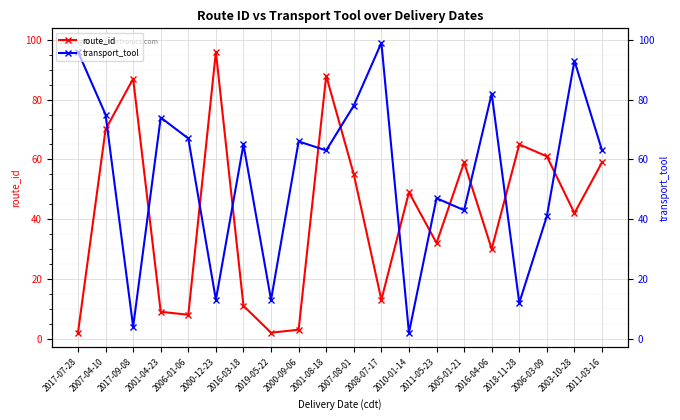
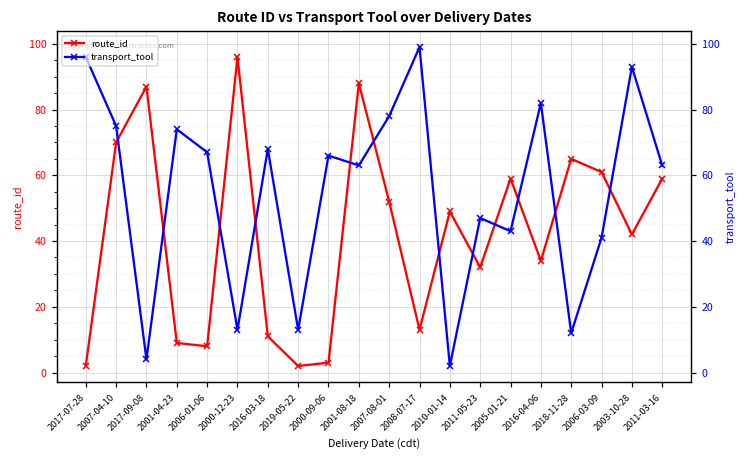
  {
    "route_id": {
      "2017-07-28": 2,
      "2007-04-10": 70,
      "2017-09-08": 87,
      "2001-04-23": 9,
      "2006-01-06": 8,
      "2000-12-23": 96,
      "2016-03-18": 11,
      "2019-05-22": 2,
      "2000-09-06": 3,
      "2001-08-18": 88,
-     "2007-08-01": 55,
+     "2007-08-01": 52,
      "2008-07-17": 13,
      "2010-01-14": 49,
      "2011-05-23": 32,
      "2005-01-21": 59,
-     "2016-04-06": 30,
+     "2016-04-06": 34,
      "2018-11-28": 65,
      "2006-03-09": 61,
      "2003-10-28": 42,
      "2011-03-16": 59
    },
    "transport_tool": {
      "2007-04-10": 75,
      "2017-09-08": 4,
      "2001-04-23": 74,
      "2006-01-06": 67,
      "2000-12-23": 13,
-     "2016-03-18": 65,
+     "2016-03-18": 68,
      "2019-05-22": 13,
      "2000-09-06": 66,
      "2001-08-18": 63,
      "2007-08-01": 78,
      "2008-07-17": 99,
      "2010-01-14": 2,
      "2011-05-23": 47,
      "2005-01-21": 43,
      "2016-04-06": 82,
      "2018-11-28": 12,
      "2006-03-09": 41,
      "2003-10-28": 93,
      "2011-03-16": 63
    }
  }
